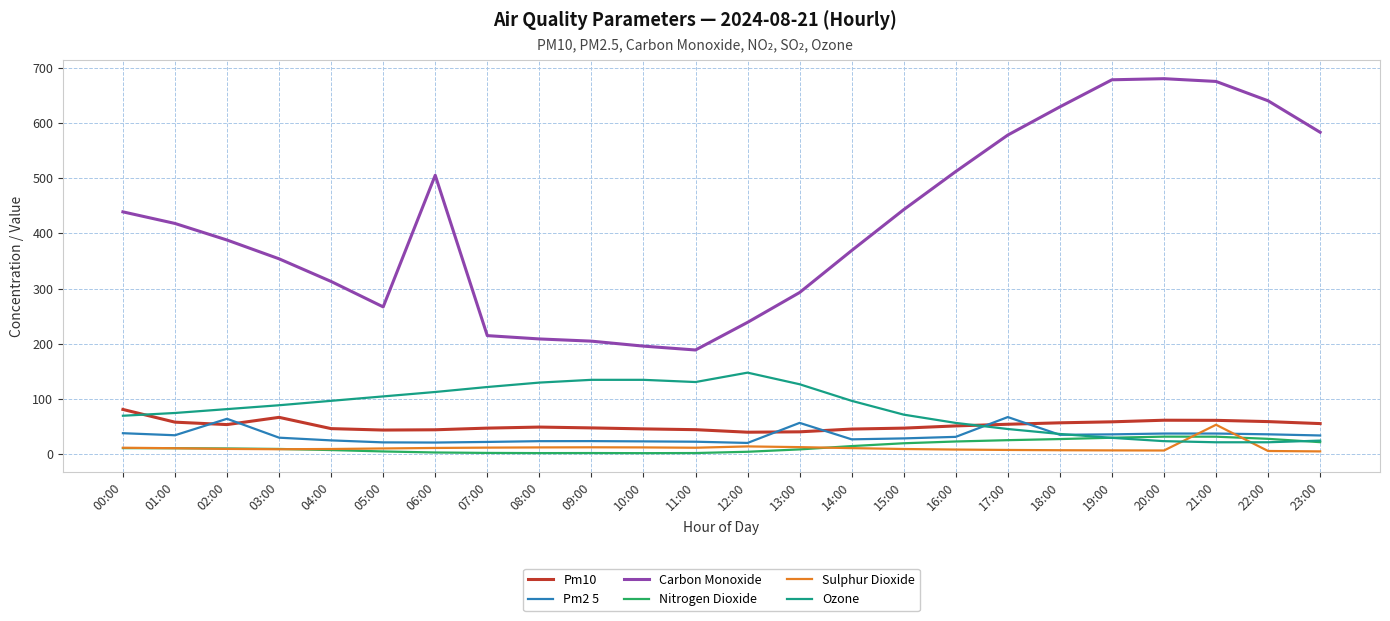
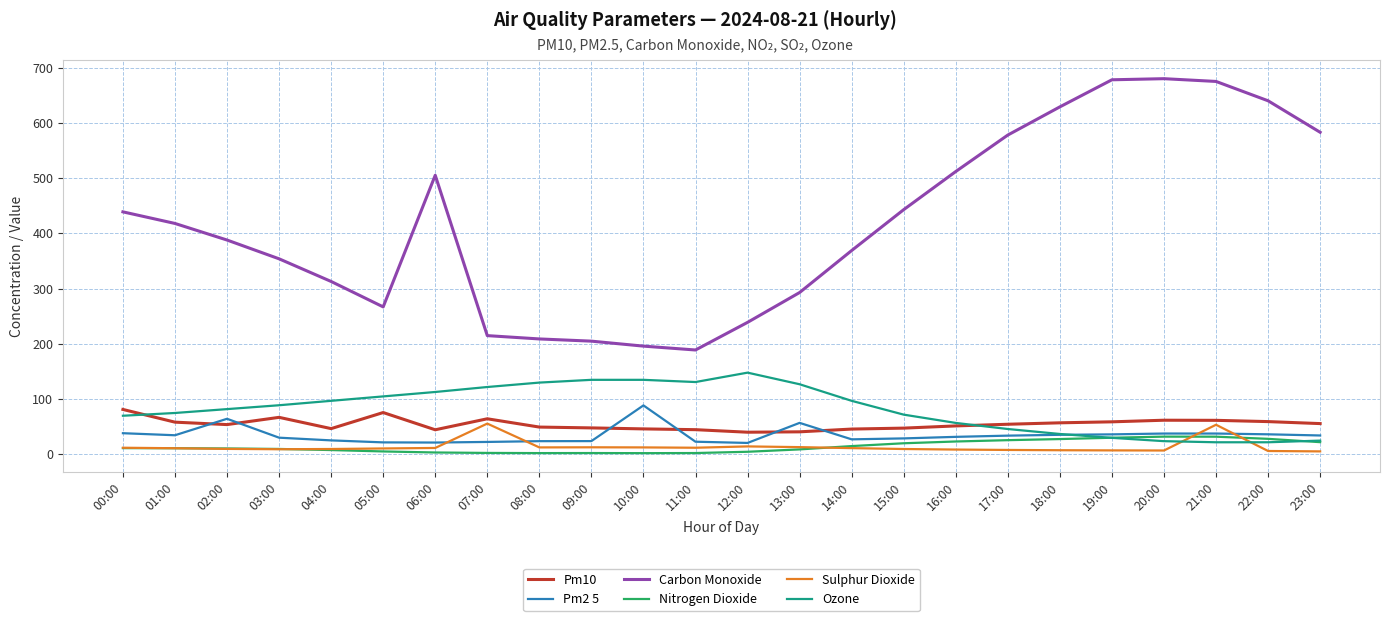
  {
    "Pm10": {
      "00:00": 80,
      "01:00": 60,
      "02:00": 50,
      "03:00": 70,
      "04:00": 50,
-     "05:00": 40,
+     "05:00": 80,
      "06:00": 40,
-     "07:00": 50,
+     "07:00": 60,
      "08:00": 50,
      "09:00": 50,
      "10:00": 50,
      "11:00": 40,
      "12:00": 40,
      "13:00": 40,
      "14:00": 50,
      "15:00": 50,
      "16:00": 50,
      "17:00": 50,
      "18:00": 60,
      "19:00": 60,
      "20:00": 60,
      "21:00": 60,
      "22:00": 60,
      "23:00": 60
    },
    "Pm2 5": {
      "00:00": 40,
      "01:00": 30,
      "02:00": 60,
      "03:00": 30,
      "04:00": 30,
      "05:00": 20,
      "06:00": 20,
      "07:00": 20,
      "08:00": 20,
      "09:00": 20,
-     "10:00": 20,
+     "10:00": 90,
      "11:00": 20,
      "12:00": 20,
      "13:00": 60,
      "14:00": 30,
      "15:00": 30,
      "16:00": 30,
-     "17:00": 70,
+     "17:00": 30,
      "19:00": 40,
      "20:00": 40,
      "21:00": 40,
      "22:00": 40,
      "23:00": 30
    },
    "Carbon Monoxide": {
      "00:00": 440,
      "01:00": 420,
      "02:00": 390,
      "03:00": 350,
      "04:00": 310,
      "05:00": 270,
      "06:00": 510,
      "07:00": 220,
      "08:00": 210,
      "09:00": 210,
      "10:00": 200,
      "11:00": 190,
      "12:00": 240,
      "13:00": 290,
      "14:00": 370,
      "15:00": 440,
      "16:00": 510,
      "17:00": 580,
      "18:00": 630,
      "19:00": 680,
      "20:00": 680,
      "21:00": 680,
      "22:00": 640,
      "23:00": 580
    },
    "Sulphur Dioxide": {
      "05:00": 10,
      "06:00": 10,
-     "07:00": 10,
+     "07:00": 60,
      "08:00": 10,
      "09:00": 10,
      "10:00": 10,
      "11:00": 10,
      "12:00": 10,
      "15:00": 10,
      "16:00": 10,
      "17:00": 10,
      "18:00": 10,
      "19:00": 10,
      "20:00": 10,
      "21:00": 50,
      "22:00": 10,
      "23:00": 10
    }
  }
